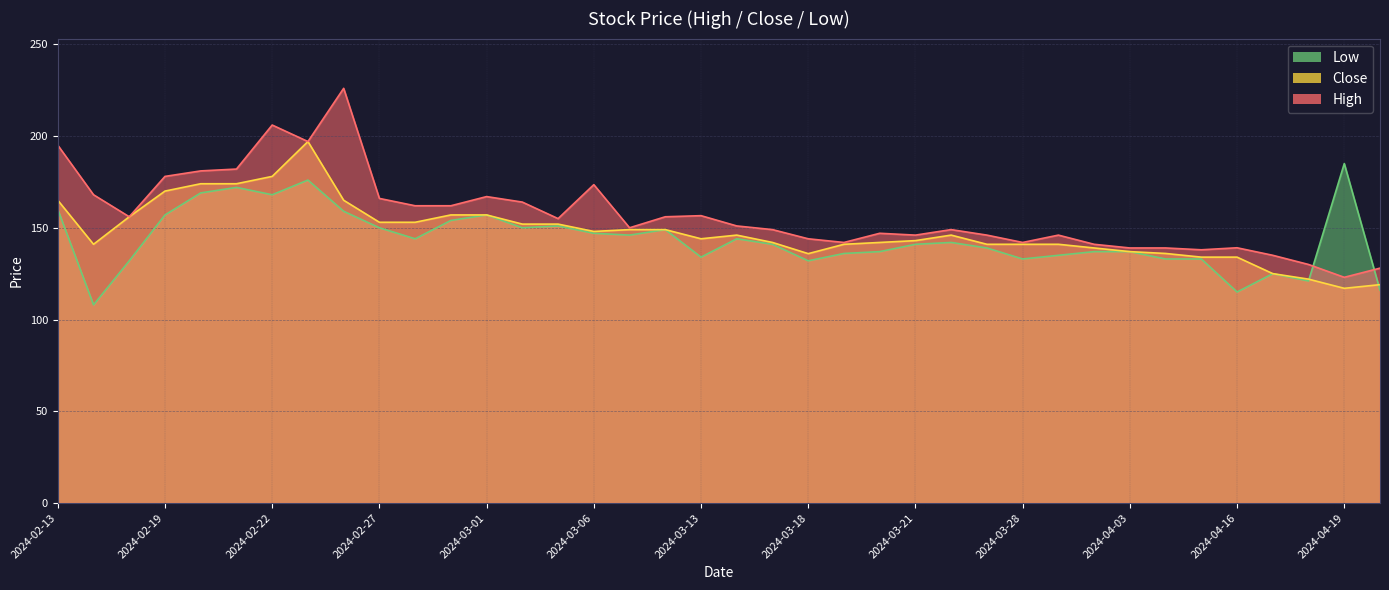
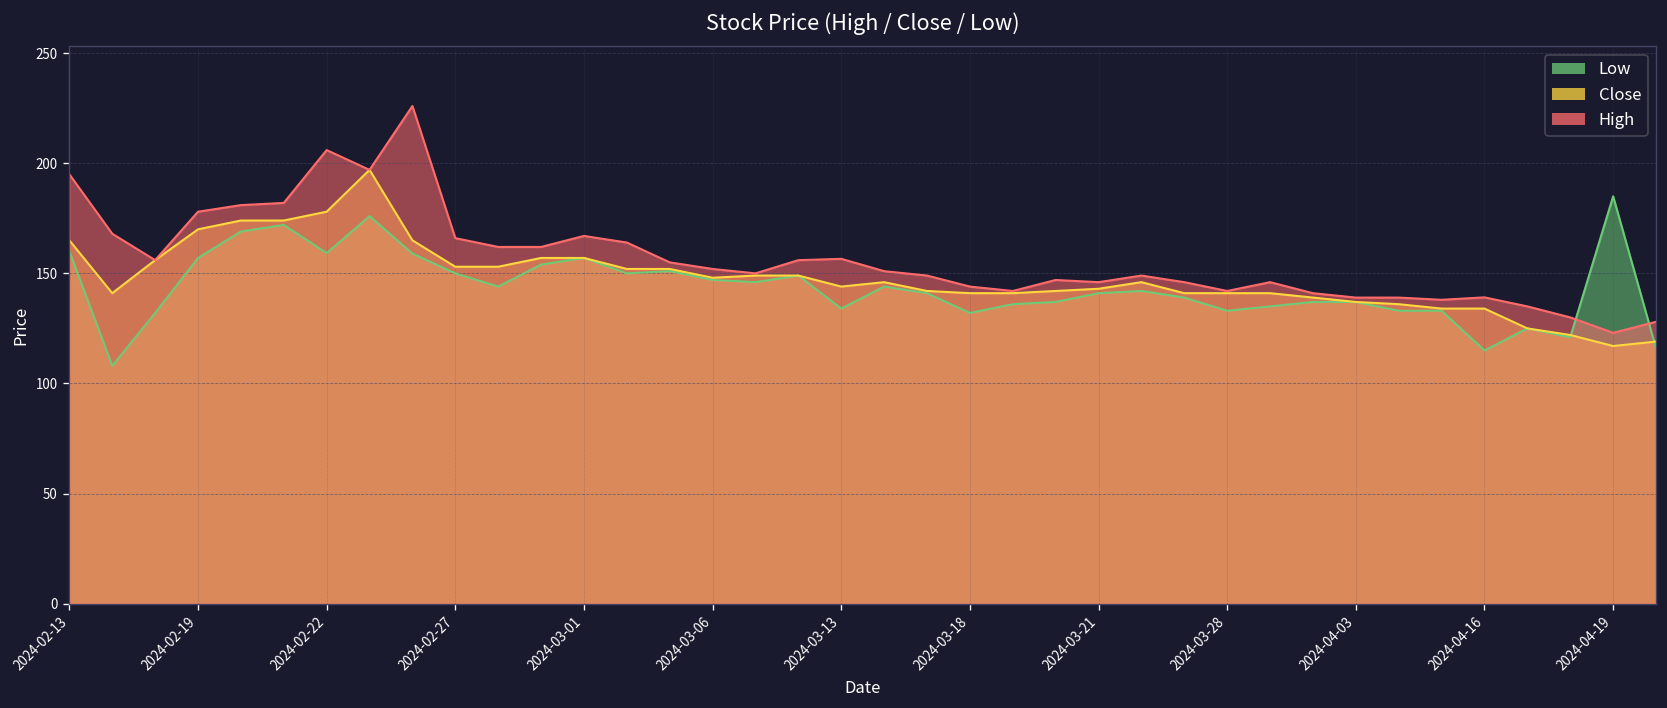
  {
    "Low": {
      "2024-02-13": 160,
      "2024-02-19": 157,
-     "2024-02-22": 168,
+     "2024-02-22": 159,
      "2024-02-27": 150,
      "2024-03-13": 134,
      "2024-03-18": 132,
      "2024-03-21": 141,
      "2024-03-28": 133,
      "2024-04-16": 115,
      "2024-04-19": 185
    },
    "Close": {
      "2024-02-13": 165,
      "2024-02-19": 170,
      "2024-02-22": 178,
      "2024-02-27": 153,
      "2024-03-13": 144,
-     "2024-03-18": 136,
+     "2024-03-18": 141,
      "2024-03-21": 143,
      "2024-04-16": 134,
      "2024-04-19": 117
    },
    "High": {
      "2024-02-13": 195,
      "2024-02-19": 178,
      "2024-02-22": 206,
      "2024-02-27": 166,
      "2024-03-01": 167,
-     "2024-03-06": 174,
+     "2024-03-06": 152,
      "2024-03-13": 157,
      "2024-03-18": 144,
      "2024-03-21": 146,
      "2024-04-03": 139,
      "2024-04-16": 139,
      "2024-04-19": 123
    }
  }
